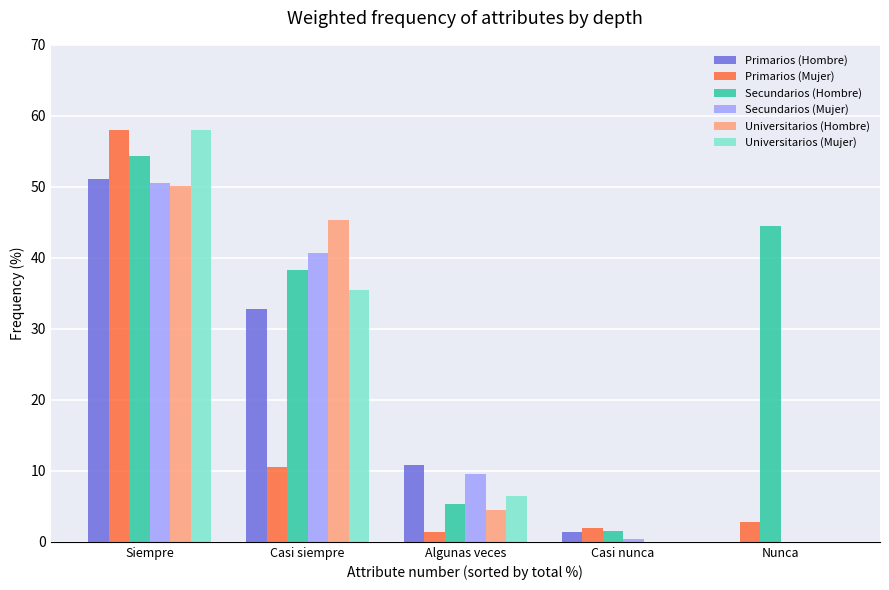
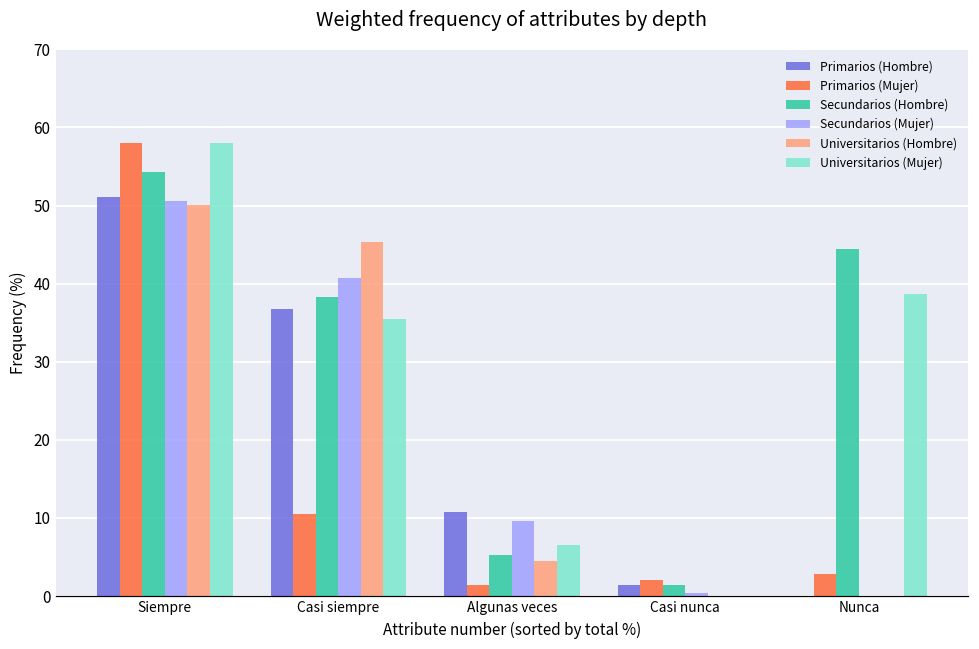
  {
    "Primarios (Hombre)": {
      "Siempre": 51,
-     "Casi siempre": 33,
+     "Casi siempre": 37,
      "Algunas veces": 11,
      "Casi nunca": 1,
      "Nunca": 0
    },
    "Primarios (Mujer)": {
      "Siempre": 58,
      "Casi siempre": 11,
      "Algunas veces": 1,
      "Casi nunca": 2,
      "Nunca": 3
    },
    "Secundarios (Hombre)": {
      "Siempre": 54,
      "Casi siempre": 38,
      "Algunas veces": 5,
      "Casi nunca": 1,
      "Nunca": 44
    },
    "Secundarios (Mujer)": {
      "Siempre": 51,
      "Casi siempre": 41,
      "Algunas veces": 10,
      "Casi nunca": 0,
      "Nunca": 0
    },
    "Universitarios (Hombre)": {
      "Siempre": 50,
      "Casi siempre": 45,
      "Algunas veces": 5,
      "Casi nunca": 0,
      "Nunca": 0
    },
    "Universitarios (Mujer)": {
      "Siempre": 58,
      "Casi siempre": 36,
      "Algunas veces": 6,
      "Casi nunca": 0,
-     "Nunca": 0
+     "Nunca": 39
    }
  }
